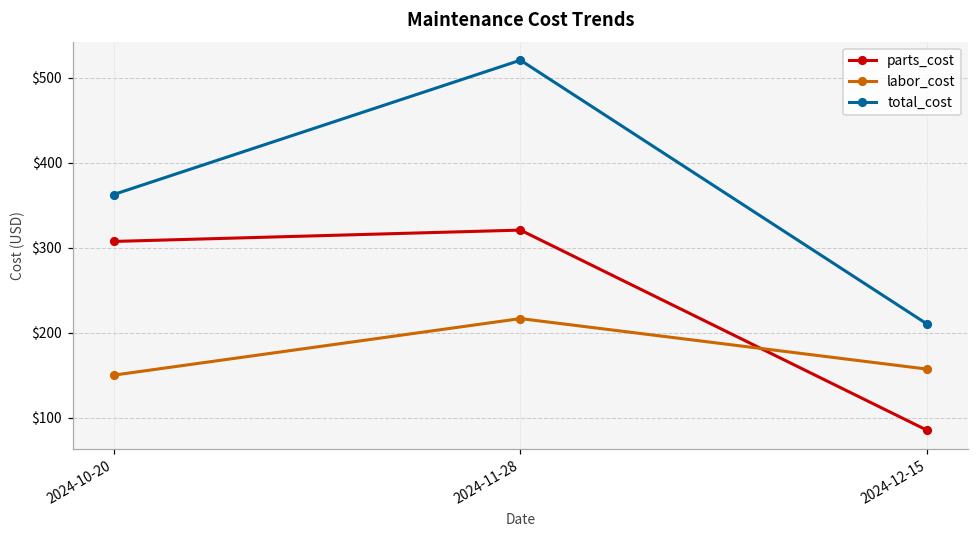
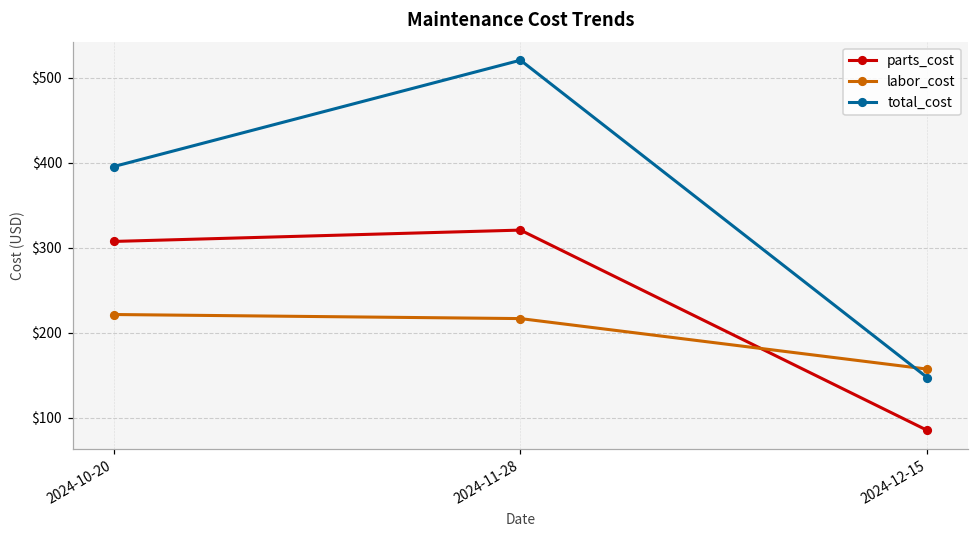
  {
    "parts_cost": {
      "2024-10-20": "$310",
      "2024-11-28": "$320",
      "2024-12-15": "$90"
    },
    "labor_cost": {
-     "2024-10-20": "$150",
+     "2024-10-20": "$220",
      "2024-11-28": "$220",
      "2024-12-15": "$160"
    },
    "total_cost": {
-     "2024-10-20": "$360",
+     "2024-10-20": "$400",
      "2024-11-28": "$520",
-     "2024-12-15": "$210"
+     "2024-12-15": "$150"
    }
  }
